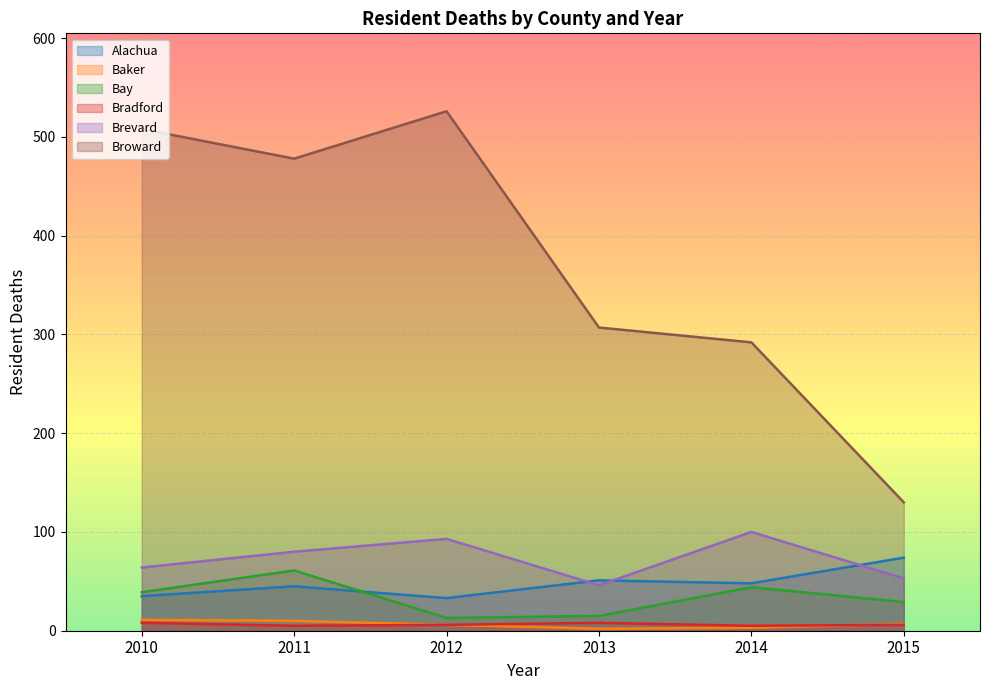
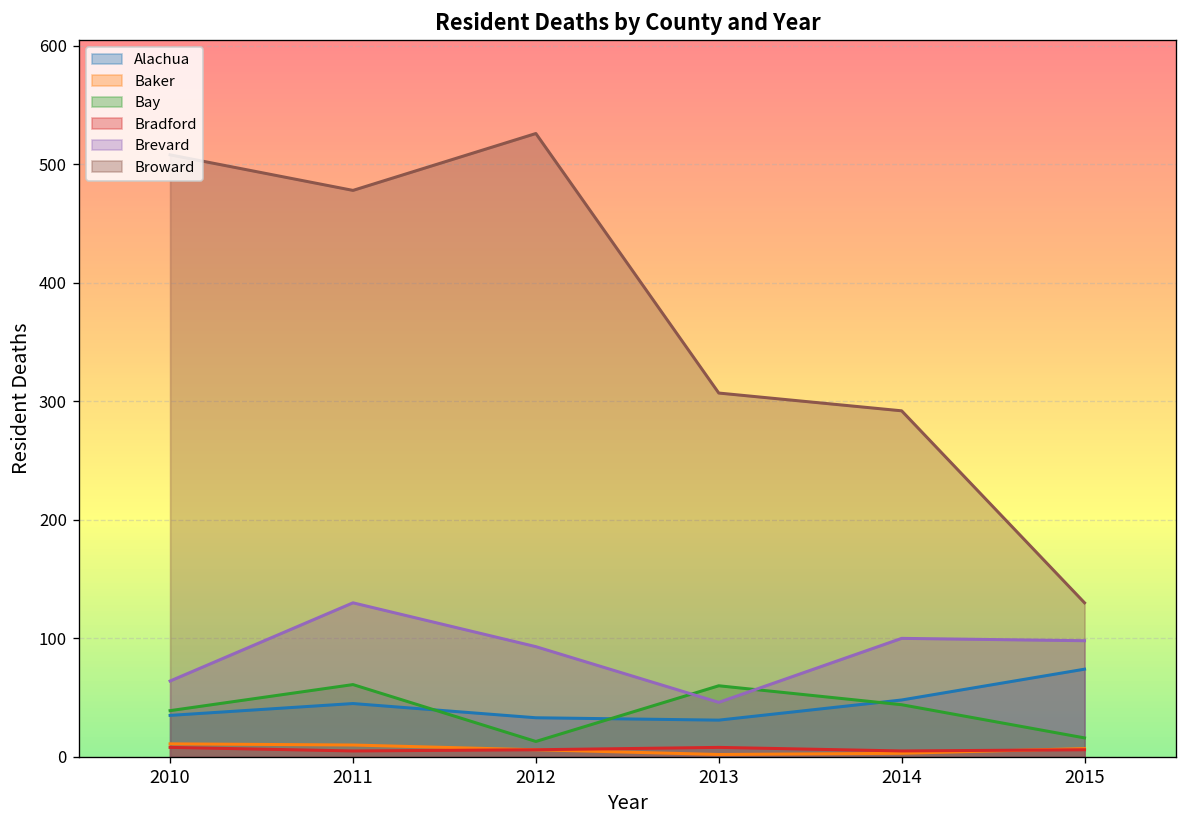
  {
    "Alachua": {
      "2010": 40,
      "2011": 50,
      "2012": 30,
-     "2013": 50,
+     "2013": 30,
      "2014": 50,
      "2015": 70
    },
    "Bay": {
      "2010": 40,
      "2011": 60,
      "2012": 10,
-     "2013": 20,
+     "2013": 60,
      "2014": 40,
-     "2015": 30
+     "2015": 20
    },
    "Brevard": {
      "2010": 60,
-     "2011": 80,
+     "2011": 130,
      "2012": 90,
      "2013": 50,
      "2014": 100,
-     "2015": 50
+     "2015": 100
    }
  }
